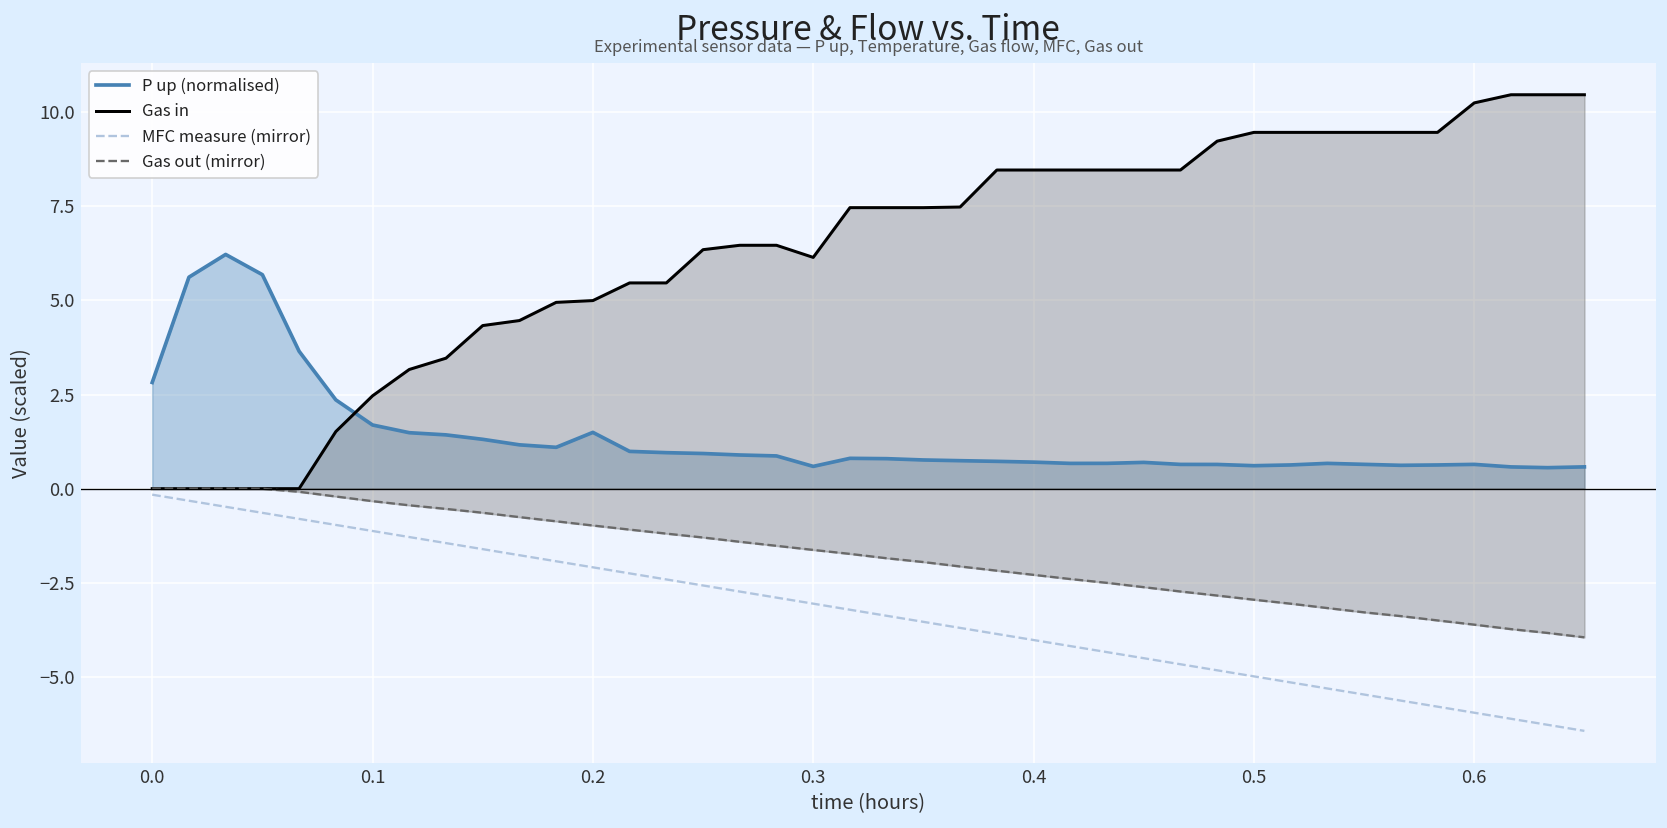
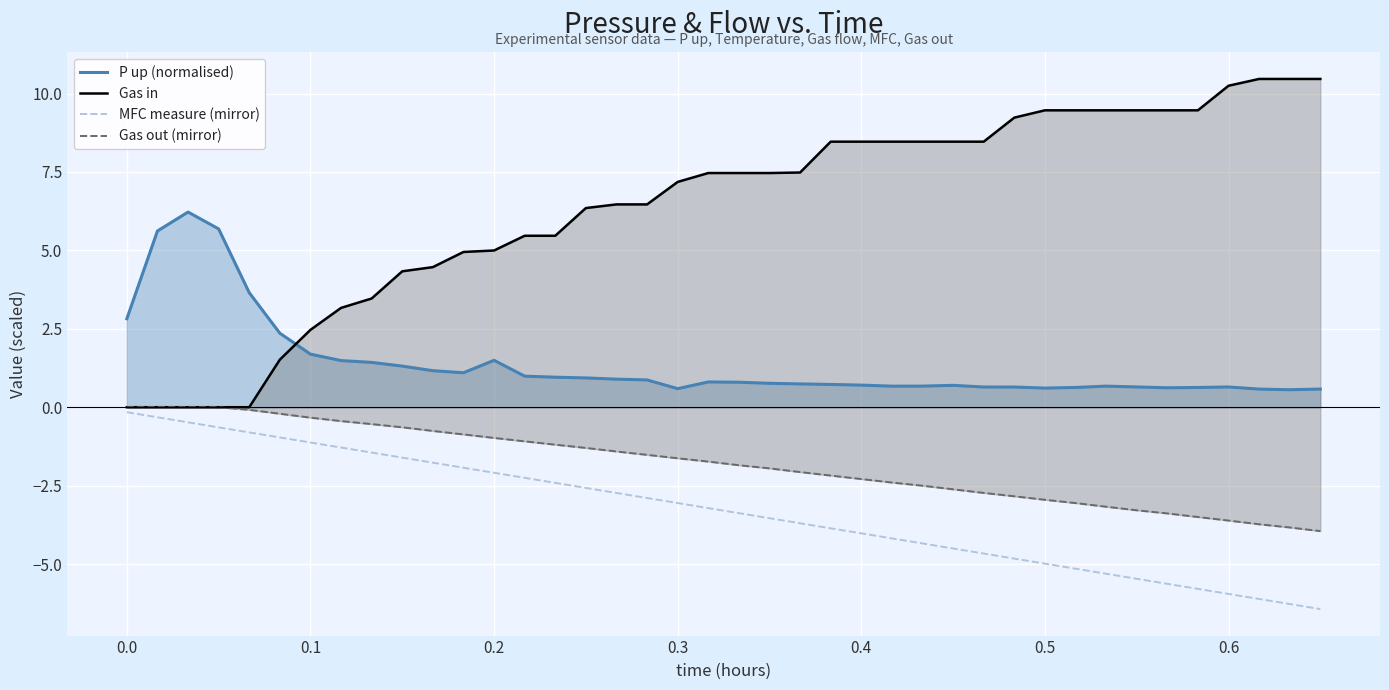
  {
    "P up (normalised)": {
      "0.0": 2.8,
      "0.1": 1.7,
      "0.2": 1.5,
      "0.3": 0.6,
      "0.4": 0.7,
      "0.5": 0.6,
      "0.6": 0.6
    },
    "Gas in": {
      "0.1": 2.5,
      "0.2": 5.0,
-     "0.3": 6.1,
+     "0.3": 7.2,
      "0.4": 8.5,
      "0.5": 9.5,
      "0.6": 10.3
    }
  }
